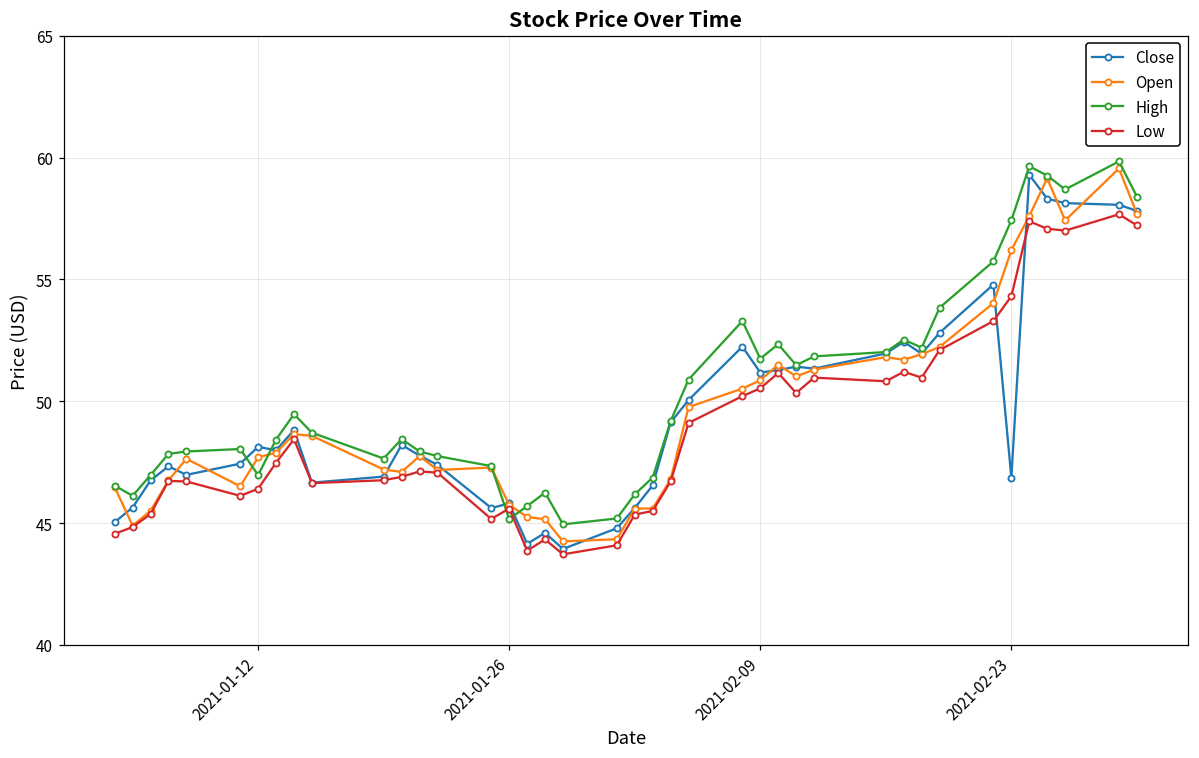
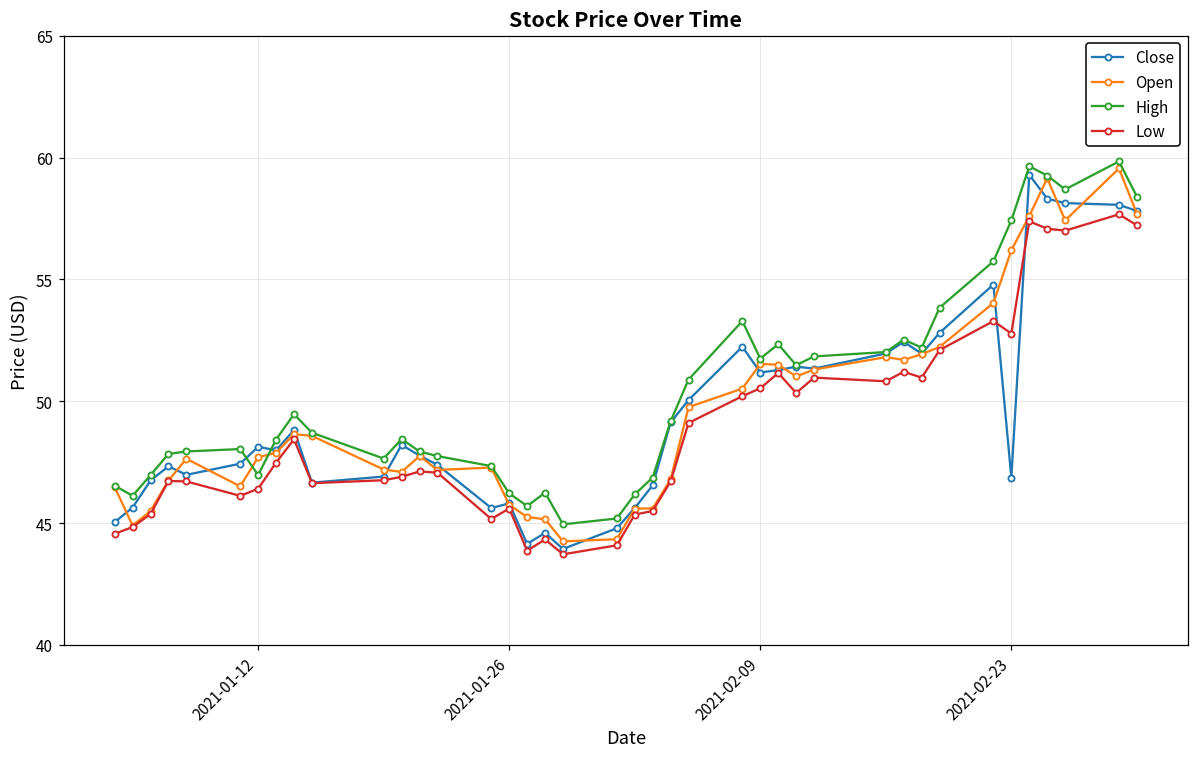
  {
    "Close": {
      "2021-01-12": 48.1,
      "2021-02-09": 51.2,
      "2021-02-23": 46.9
    },
    "Open": {
      "2021-01-12": 47.7,
-     "2021-02-09": 50.9,
+     "2021-02-09": 51.5,
      "2021-02-23": 56.2
    },
    "High": {
      "2021-01-12": 47.0,
-     "2021-01-26": 45.2,
+     "2021-01-26": 46.2,
      "2021-02-09": 51.8,
      "2021-02-23": 57.4
    },
    "Low": {
      "2021-01-12": 46.4,
      "2021-01-26": 45.6,
      "2021-02-09": 50.5,
-     "2021-02-23": 54.3
+     "2021-02-23": 52.8
    }
  }
